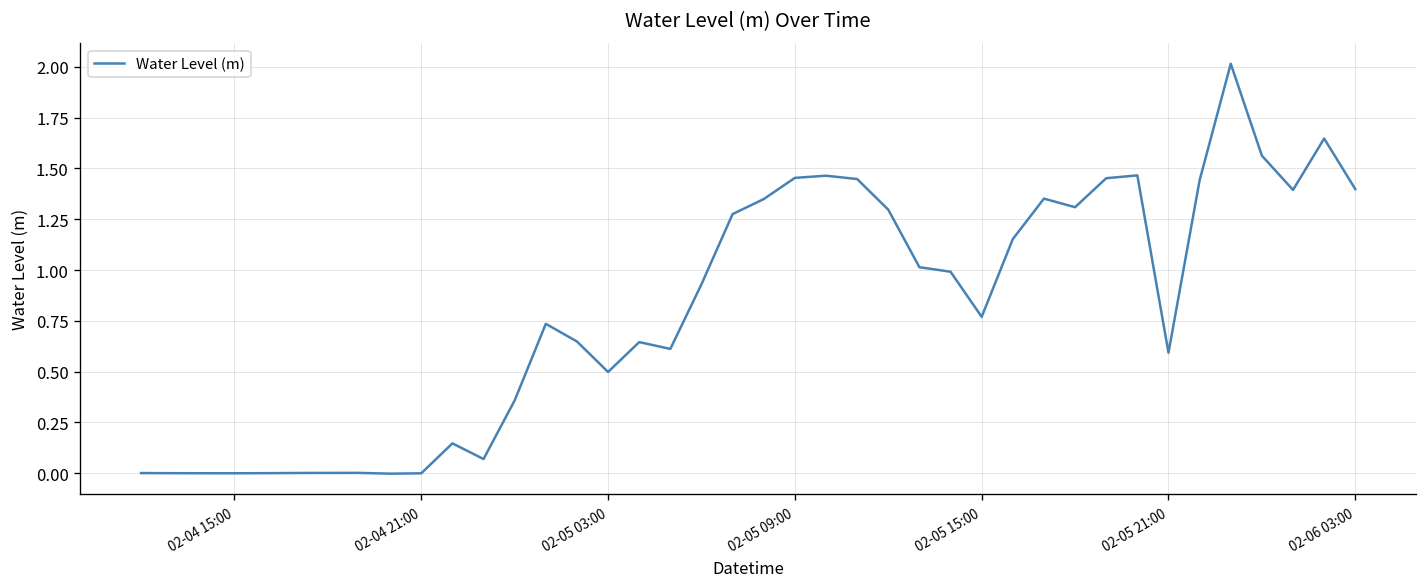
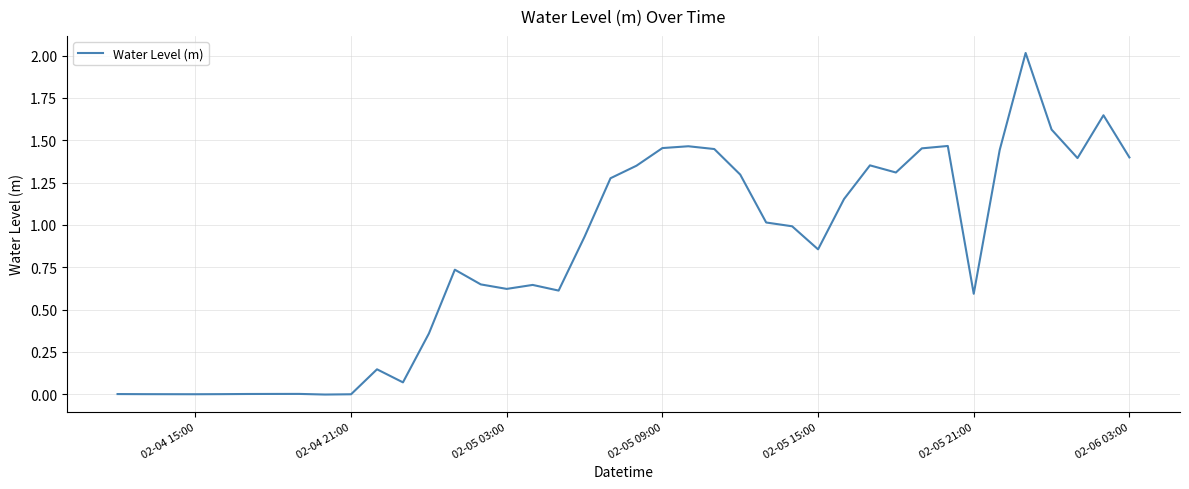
  {
    "02-04 15:00": 0.00,
    "02-04 21:00": 0.00,
-   "02-05 03:00": 0.50,
+   "02-05 03:00": 0.62,
    "02-05 09:00": 1.45,
-   "02-05 15:00": 0.77,
+   "02-05 15:00": 0.86,
    "02-05 21:00": 0.59,
    "02-06 03:00": 1.40
  }
